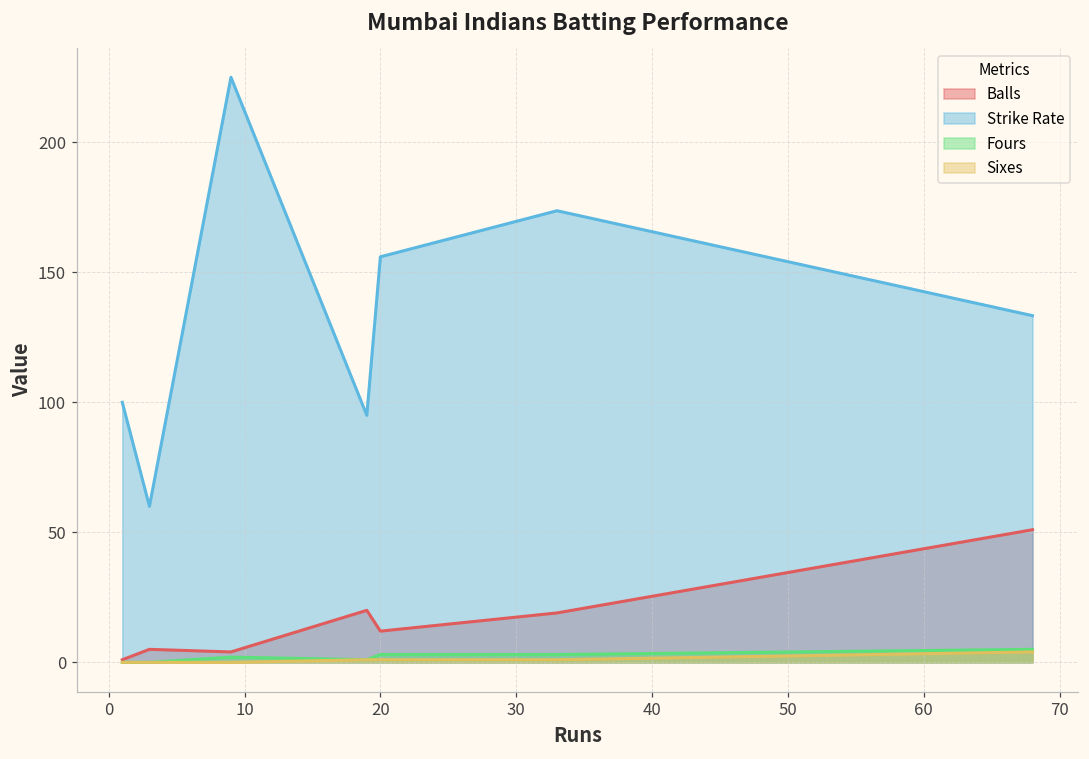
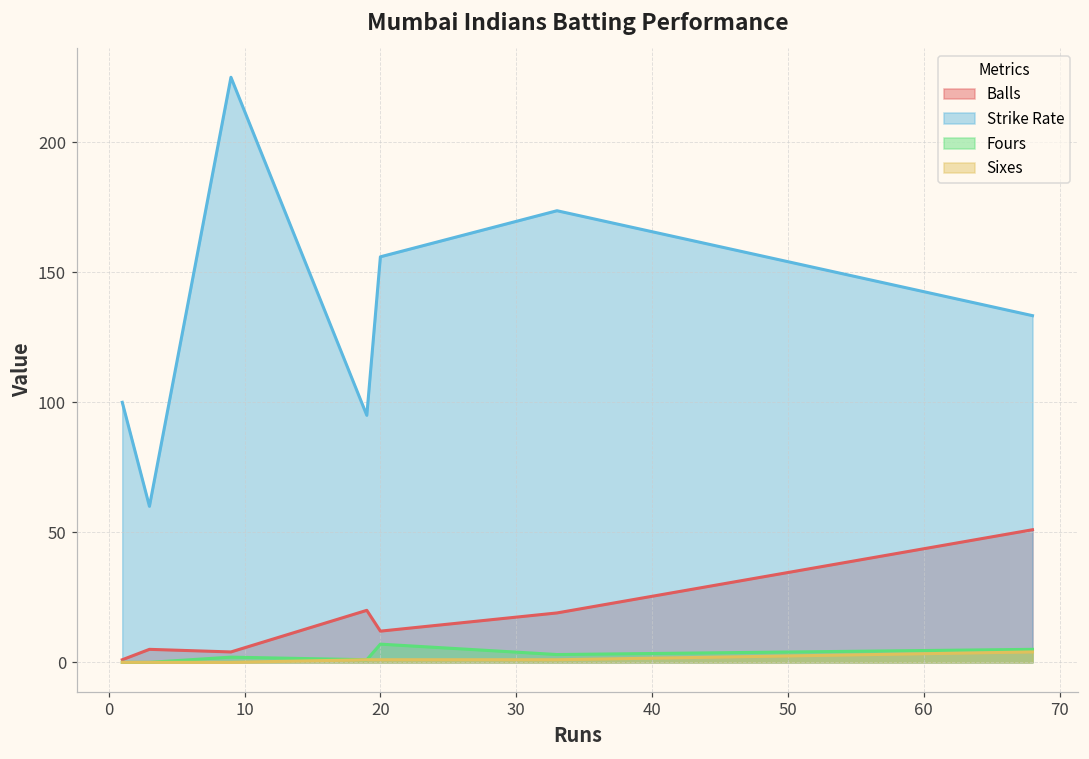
  {
    "Balls": {
      "20": 12
    },
    "Strike Rate": {
      "20": 156
    },
    "Fours": {
-     "20": 3
+     "20": 7
    },
    "Sixes": {
      "20": 1
    }
  }
